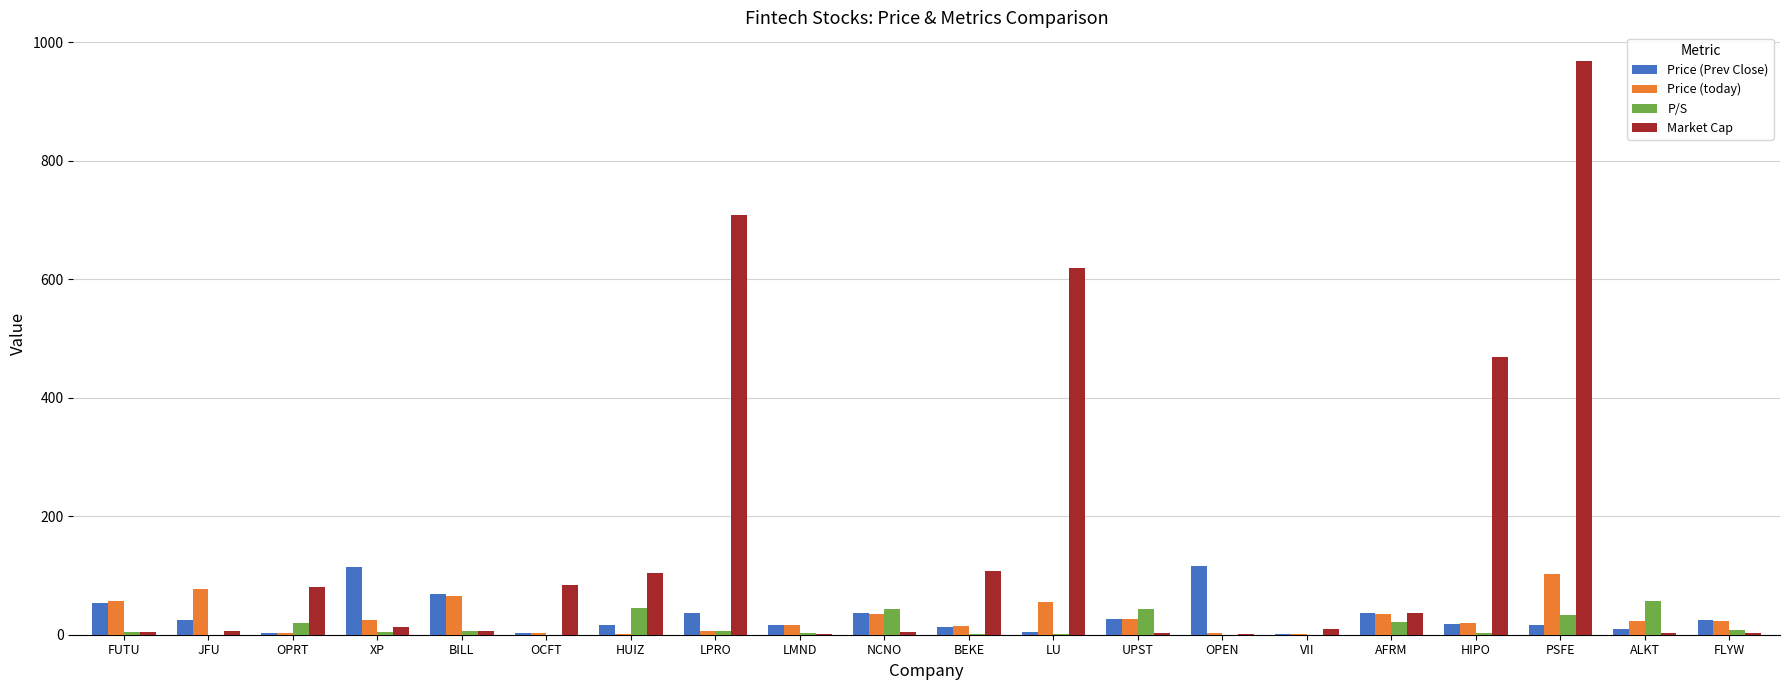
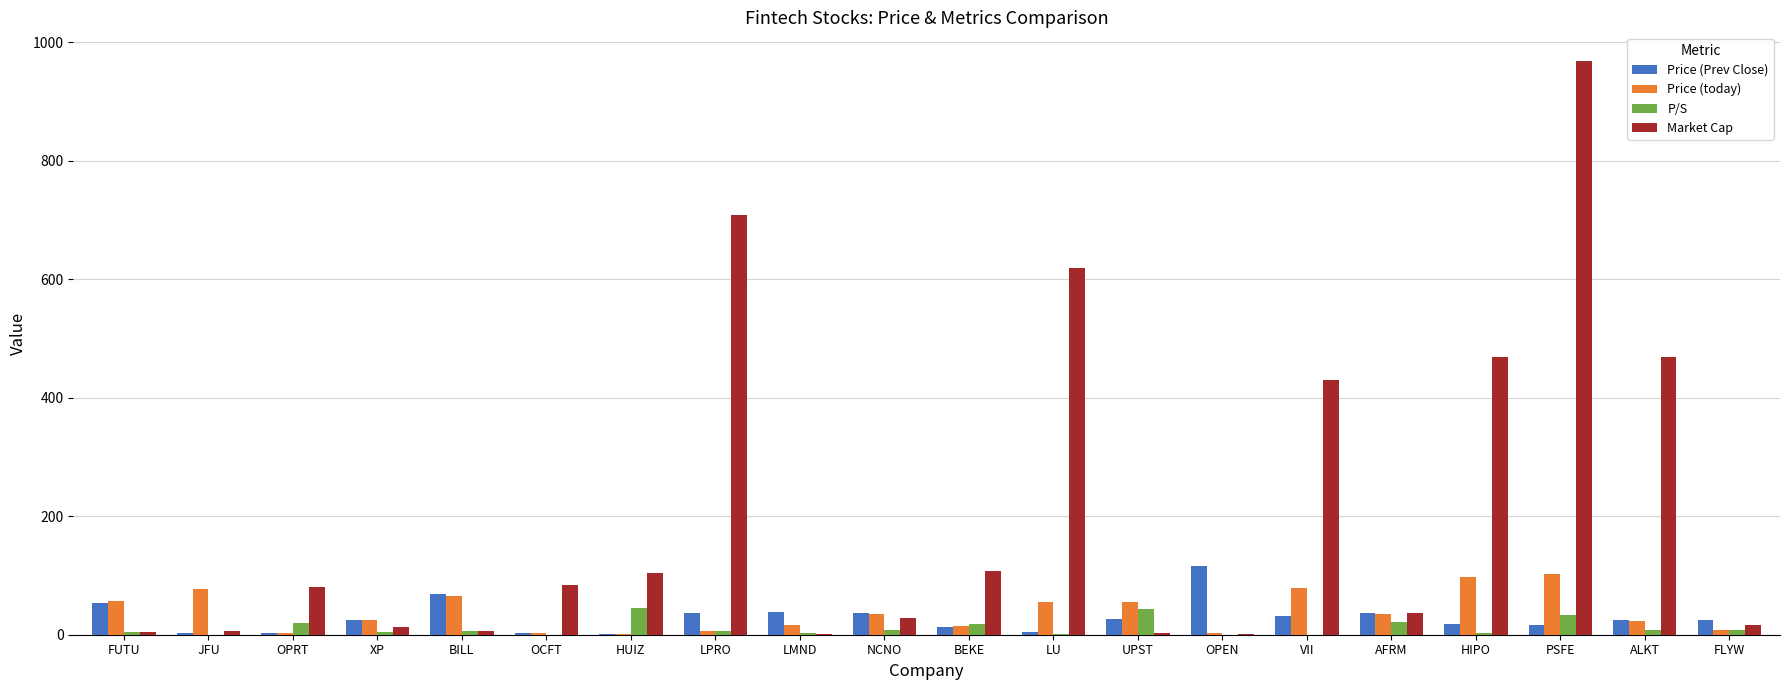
  {
    "Price (Prev Close)": {
      "FUTU": 50,
-     "JFU": 20,
-     "XP": 110,
+     "JFU": 0,
+     "XP": 30,
      "BILL": 70,
-     "HUIZ": 20,
+     "HUIZ": 0,
      "LPRO": 40,
-     "LMND": 20,
+     "LMND": 40,
      "NCNO": 40,
      "BEKE": 10,
      "LU": 0,
      "UPST": 30,
      "OPEN": 120,
-     "VII": 0,
+     "VII": 30,
      "AFRM": 40,
      "HIPO": 20,
      "PSFE": 20,
-     "ALKT": 10,
+     "ALKT": 20,
      "FLYW": 20
    },
    "Price (today)": {
      "FUTU": 60,
      "JFU": 80,
      "XP": 30,
      "BILL": 60,
      "LPRO": 10,
      "LMND": 20,
      "NCNO": 40,
      "BEKE": 10,
      "LU": 60,
-     "UPST": 30,
-     "VII": 0,
+     "UPST": 60,
+     "VII": 80,
      "AFRM": 30,
-     "HIPO": 20,
+     "HIPO": 100,
      "PSFE": 100,
      "ALKT": 20,
-     "FLYW": 20
+     "FLYW": 10
    },
    "P/S": {
      "JFU": 0,
      "OPRT": 20,
      "XP": 0,
      "BILL": 10,
      "HUIZ": 50,
      "LPRO": 10,
-     "NCNO": 40,
-     "BEKE": 0,
+     "NCNO": 10,
+     "BEKE": 20,
      "UPST": 40,
      "VII": 0,
      "AFRM": 20,
      "PSFE": 30,
-     "ALKT": 60,
+     "ALKT": 10,
      "FLYW": 10
    },
    "Market Cap": {
      "FUTU": 10,
      "JFU": 10,
      "OPRT": 80,
      "XP": 10,
      "BILL": 10,
      "OCFT": 80,
      "HUIZ": 100,
      "LPRO": 710,
-     "NCNO": 0,
+     "NCNO": 30,
      "BEKE": 110,
      "LU": 620,
-     "VII": 10,
+     "VII": 430,
      "AFRM": 40,
      "HIPO": 470,
      "PSFE": 970,
-     "ALKT": 0,
-     "FLYW": 0
+     "ALKT": 470,
+     "FLYW": 20
    }
  }
